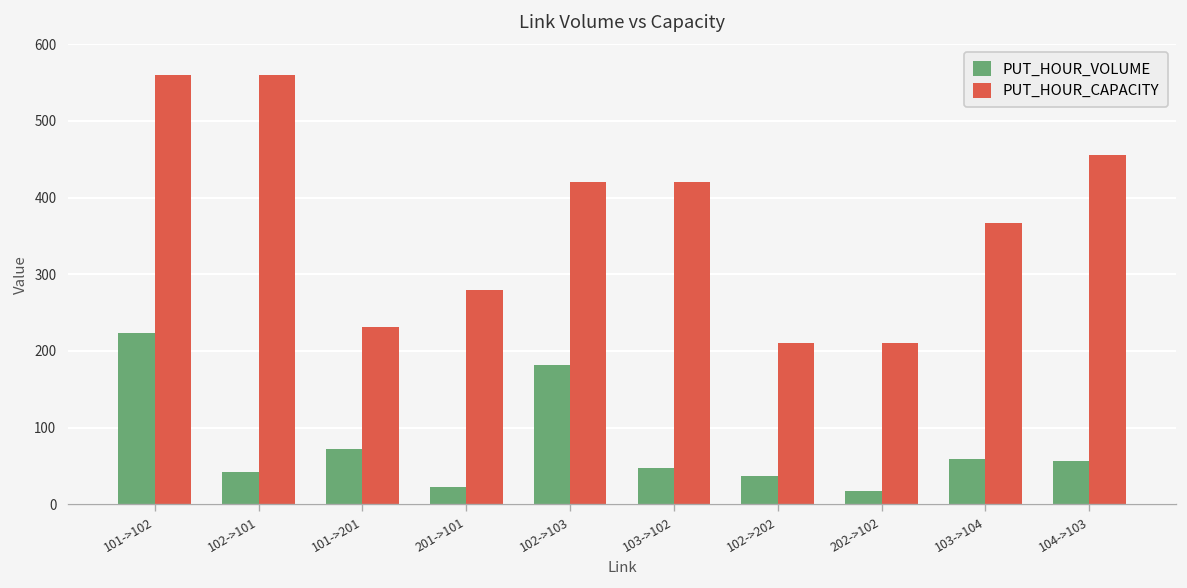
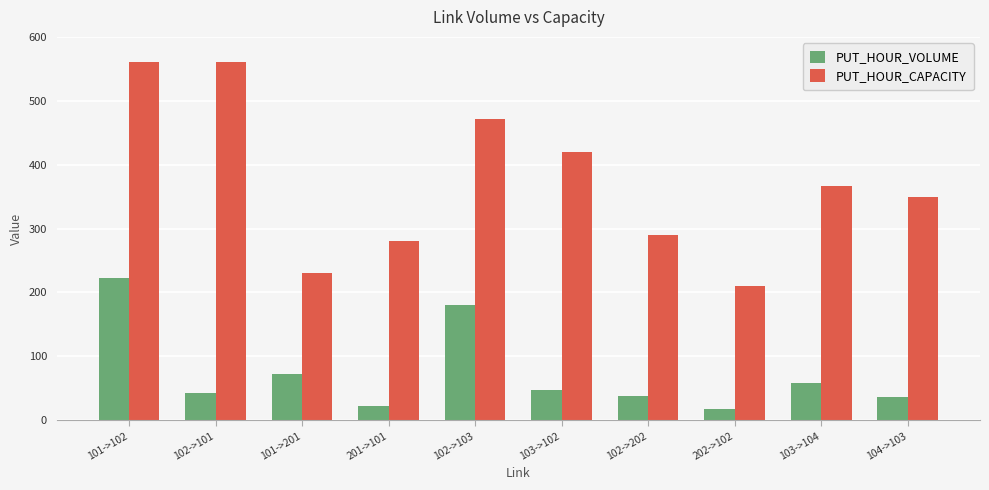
  {
    "PUT_HOUR_VOLUME": {
      "101->102": 220,
      "102->101": 40,
      "101->201": 70,
      "201->101": 20,
      "102->103": 180,
      "103->102": 50,
      "102->202": 40,
      "202->102": 20,
      "103->104": 60,
-     "104->103": 60
+     "104->103": 40
    },
    "PUT_HOUR_CAPACITY": {
      "101->102": 560,
      "102->101": 560,
      "101->201": 230,
      "201->101": 280,
-     "102->103": 420,
+     "102->103": 470,
      "103->102": 420,
-     "102->202": 210,
+     "102->202": 290,
      "202->102": 210,
      "103->104": 370,
-     "104->103": 460
+     "104->103": 350
    }
  }
